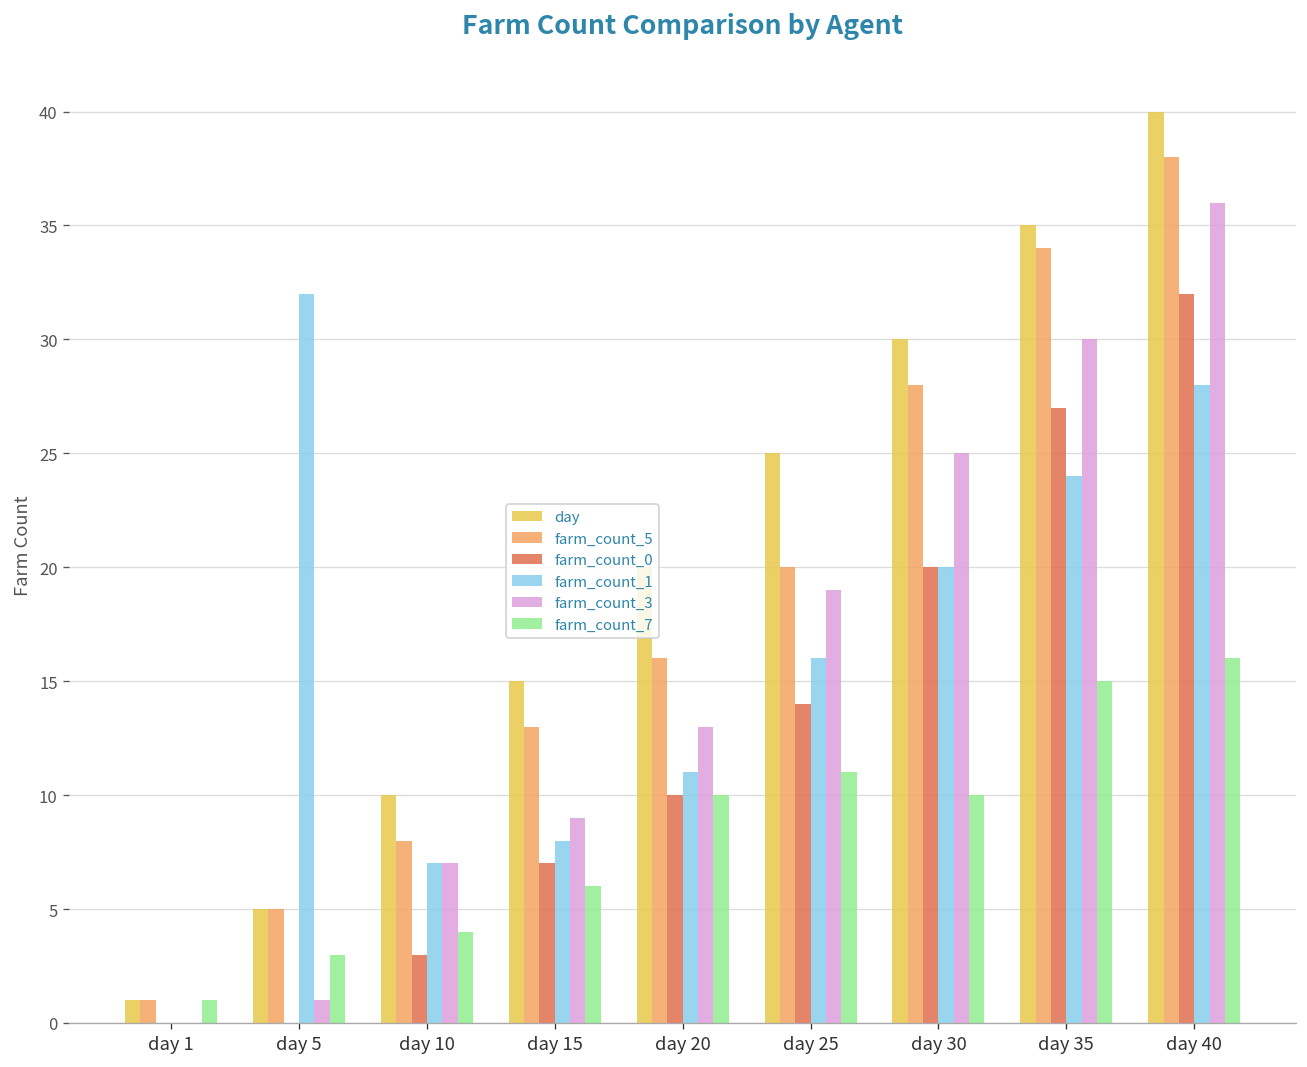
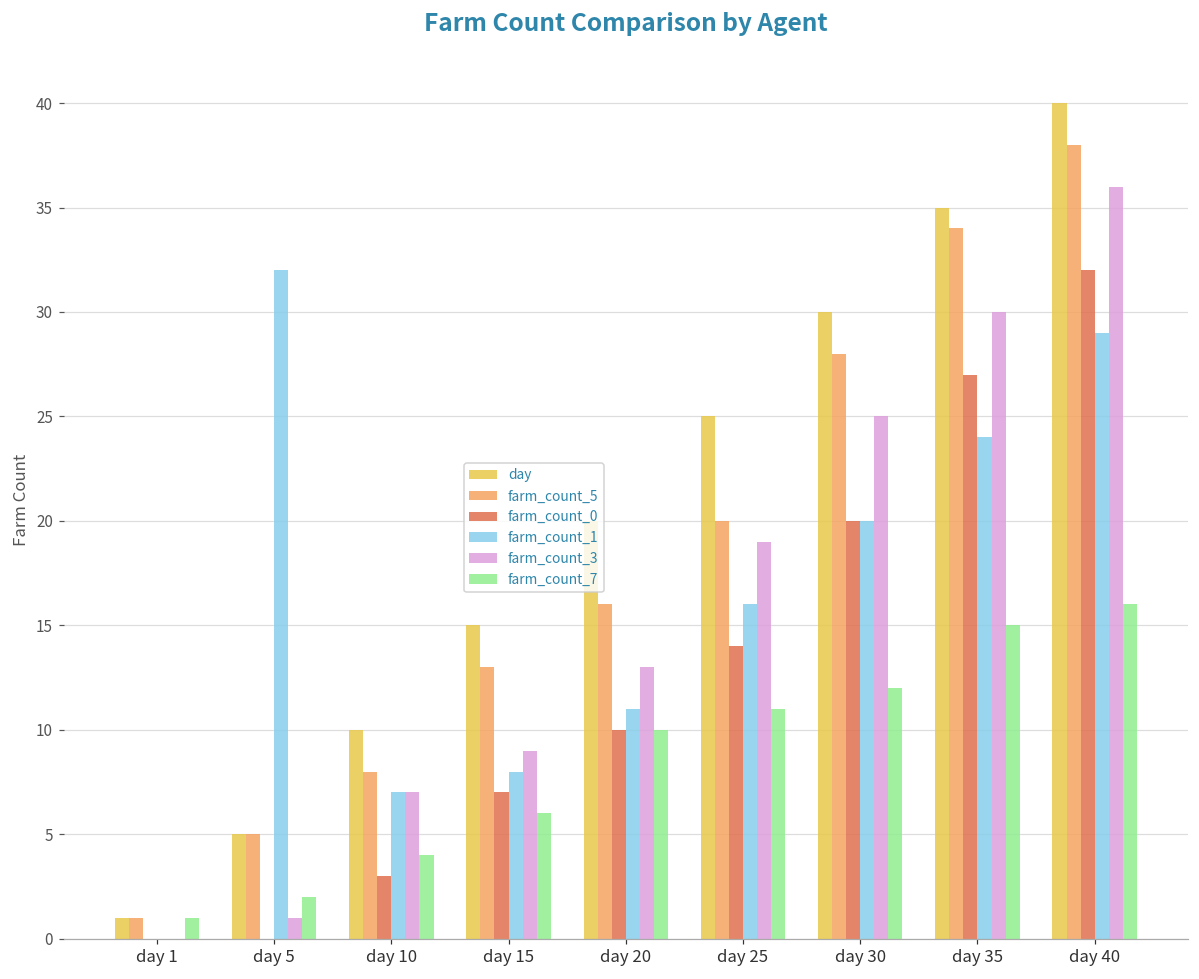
  {
    "farm_count_1": {
      "day 1": 0,
      "day 5": 32,
      "day 10": 7,
      "day 15": 8,
      "day 20": 11,
      "day 25": 16,
      "day 30": 20,
      "day 35": 24,
-     "day 40": 28
+     "day 40": 29
    },
    "farm_count_3": {
      "day 1": 0,
      "day 5": 1,
      "day 10": 7,
      "day 15": 9,
      "day 20": 13,
      "day 25": 19,
      "day 30": 25,
      "day 35": 30,
      "day 40": 36
    },
    "farm_count_7": {
      "day 1": 1,
-     "day 5": 3,
+     "day 5": 2,
      "day 10": 4,
      "day 15": 6,
      "day 20": 10,
      "day 25": 11,
-     "day 30": 10,
+     "day 30": 12,
      "day 35": 15,
      "day 40": 16
    }
  }
